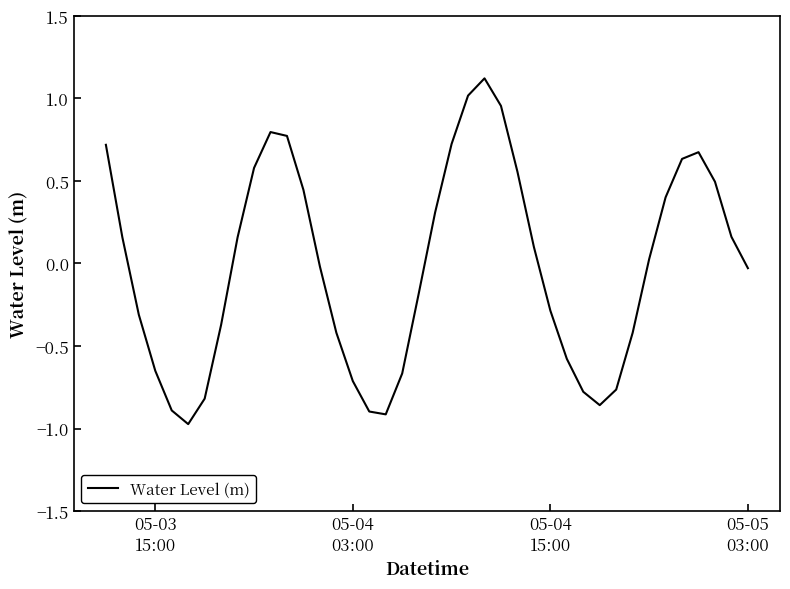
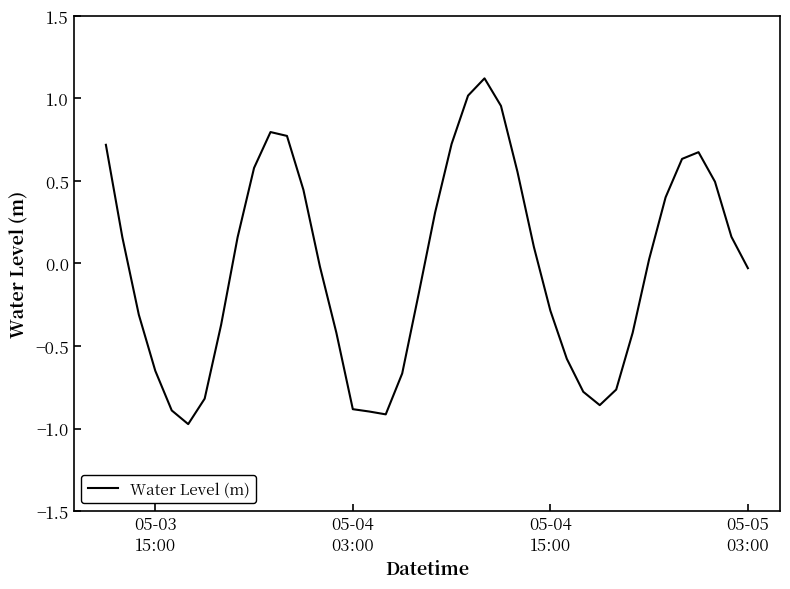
  {
    "05-03 15:00": -0.65,
-   "05-04 03:00": -0.71,
+   "05-04 03:00": -0.88,
    "05-04 15:00": -0.29,
    "05-05 03:00": -0.03
  }
